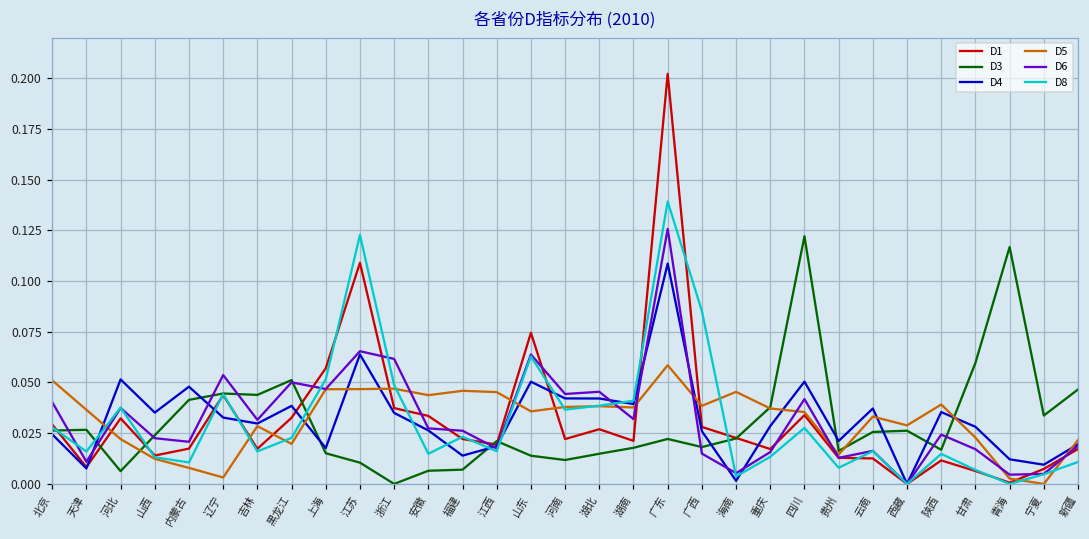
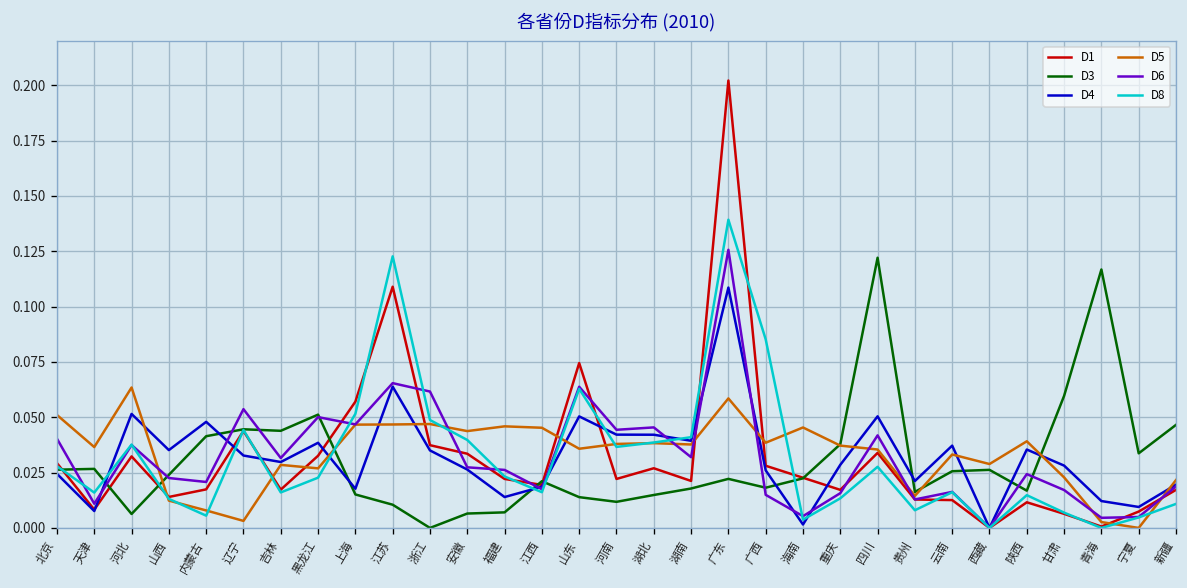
  {
    "D1": {
      "北京": 0.029,
      "河北": 0.032,
      "内蒙古": 0.017,
      "黑龙江": 0.033,
      "上海": 0.057,
      "江苏": 0.109,
      "浙江": 0.037,
      "安徽": 0.034,
      "山东": 0.074,
      "河南": 0.022,
      "湖北": 0.027,
      "湖南": 0.021,
      "广东": 0.202,
      "广西": 0.028,
      "重庆": 0.017,
      "四川": 0.034,
      "云南": 0.013,
      "陕西": 0.012,
      "宁夏": 0.007,
      "新疆": 0.017
    },
    "D3": {
      "北京": 0.026,
      "天津": 0.027,
      "河北": 0.006,
      "山西": 0.024,
      "内蒙古": 0.041,
      "吉林": 0.044,
      "上海": 0.015,
      "江苏": 0.010,
      "浙江": 0.000,
      "安徽": 0.007,
      "福建": 0.007,
      "江西": 0.021,
      "山东": 0.014,
      "河南": 0.012,
      "湖北": 0.015,
      "湖南": 0.018,
      "广东": 0.022,
      "广西": 0.018,
      "四川": 0.122,
      "贵州": 0.016,
      "云南": 0.026,
      "西藏": 0.026,
      "陕西": 0.017,
      "甘肃": 0.060,
      "青海": 0.117,
      "宁夏": 0.034,
      "新疆": 0.047
    },
    "D4": {
      "北京": 0.024,
      "河北": 0.051,
      "山西": 0.035,
      "内蒙古": 0.048,
      "辽宁": 0.033,
      "黑龙江": 0.038,
      "上海": 0.018,
      "江苏": 0.064,
      "浙江": 0.035,
      "福建": 0.014,
      "山东": 0.050,
      "河南": 0.042,
      "湖北": 0.042,
      "湖南": 0.039,
      "广东": 0.109,
      "广西": 0.026,
      "海南": 0.002,
      "重庆": 0.029,
      "四川": 0.050,
      "贵州": 0.021,
      "云南": 0.037,
      "陕西": 0.035,
      "甘肃": 0.028,
      "青海": 0.012,
      "宁夏": 0.009
    },
    "D5": {
      "北京": 0.051,
      "天津": 0.037,
-     "河北": 0.022,
+     "河北": 0.063,
      "内蒙古": 0.008,
      "辽宁": 0.003,
-     "黑龙江": 0.020,
+     "黑龙江": 0.027,
      "江苏": 0.047,
      "浙江": 0.047,
      "安徽": 0.044,
      "福建": 0.046,
      "江西": 0.045,
      "山东": 0.036,
      "湖南": 0.038,
      "广东": 0.059,
      "广西": 0.038,
      "海南": 0.045,
      "四川": 0.035,
      "贵州": 0.014,
      "云南": 0.033,
      "西藏": 0.029,
      "陕西": 0.039,
      "甘肃": 0.023,
      "青海": 0.003,
      "宁夏": 0.000,
      "新疆": 0.022
    },
    "D6": {
      "北京": 0.040,
      "天津": 0.011,
      "山西": 0.023,
      "内蒙古": 0.021,
      "辽宁": 0.054,
      "吉林": 0.032,
      "江苏": 0.065,
      "浙江": 0.062,
      "福建": 0.026,
      "河南": 0.044,
      "湖北": 0.045,
      "湖南": 0.032,
      "广东": 0.126,
      "广西": 0.015,
      "海南": 0.005,
      "重庆": 0.016,
      "四川": 0.042,
      "陕西": 0.024,
      "甘肃": 0.017,
      "青海": 0.005
    },
    "D8": {
      "北京": 0.028,
      "天津": 0.016,
-     "内蒙古": 0.011,
+     "内蒙古": 0.006,
      "黑龙江": 0.023,
      "上海": 0.052,
      "江苏": 0.123,
      "浙江": 0.049,
-     "安徽": 0.015,
+     "安徽": 0.040,
      "湖南": 0.041,
      "广东": 0.139,
      "广西": 0.085,
      "海南": 0.004,
      "重庆": 0.013,
      "四川": 0.028,
      "贵州": 0.008,
      "陕西": 0.015,
      "新疆": 0.011
    }
  }
